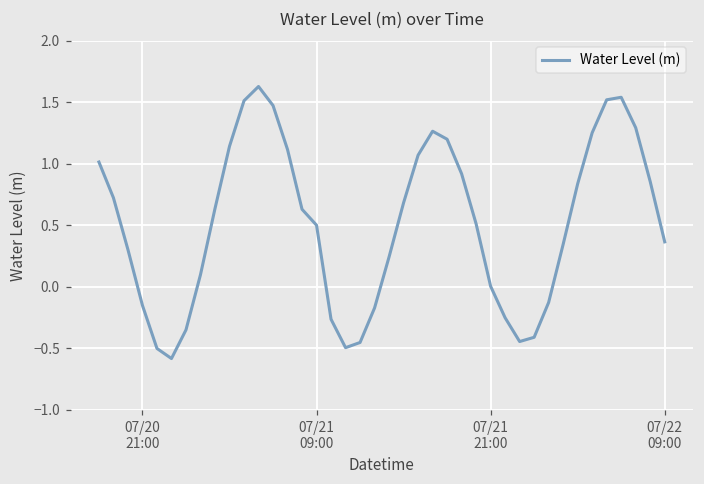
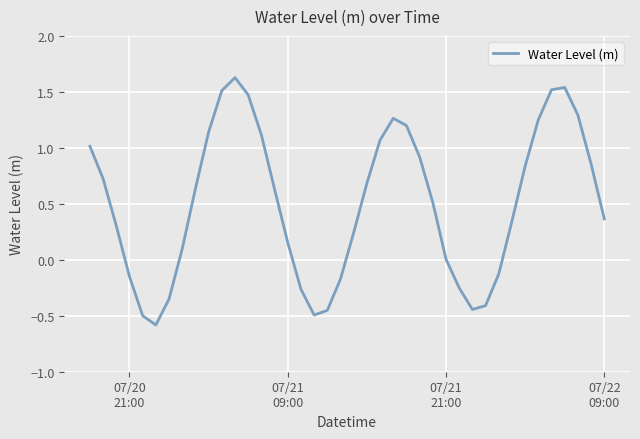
  {
    "07/20 21:00": -0.15,
-   "07/21 09:00": 0.50,
+   "07/21 09:00": 0.15,
    "07/21 21:00": 0.00,
    "07/22 09:00": 0.37
  }
